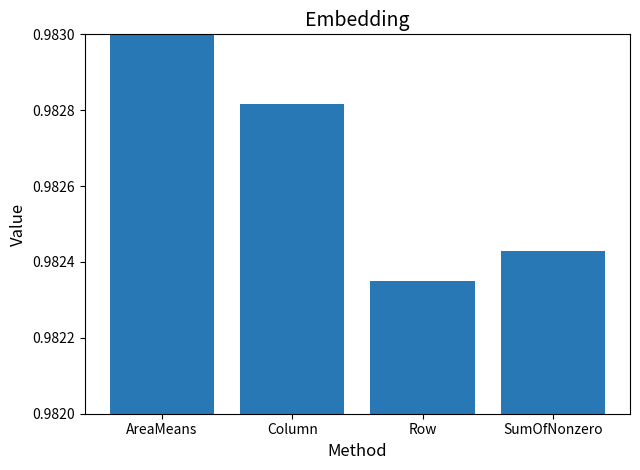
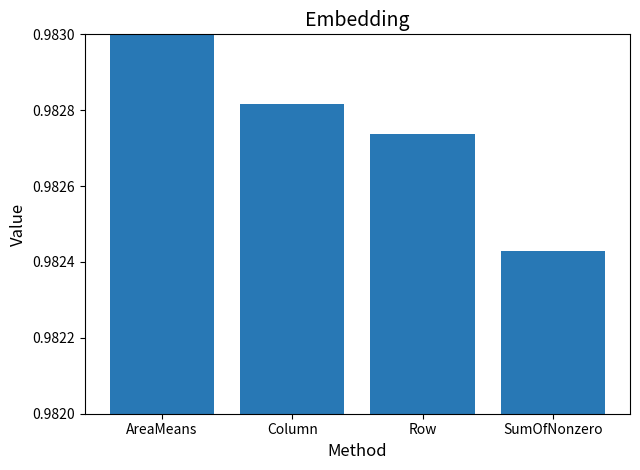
  {
    "Column": 0.98282,
-   "Row": 0.98235,
+   "Row": 0.98274,
    "SumOfNonzero": 0.98243
  }
